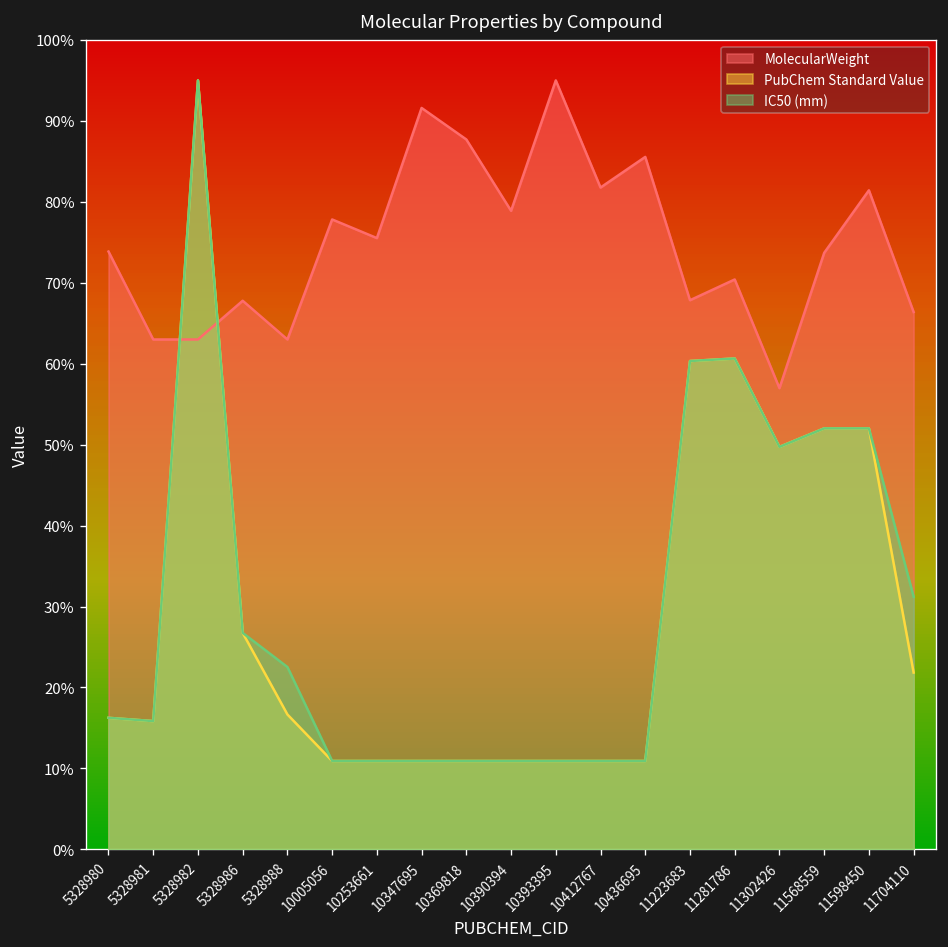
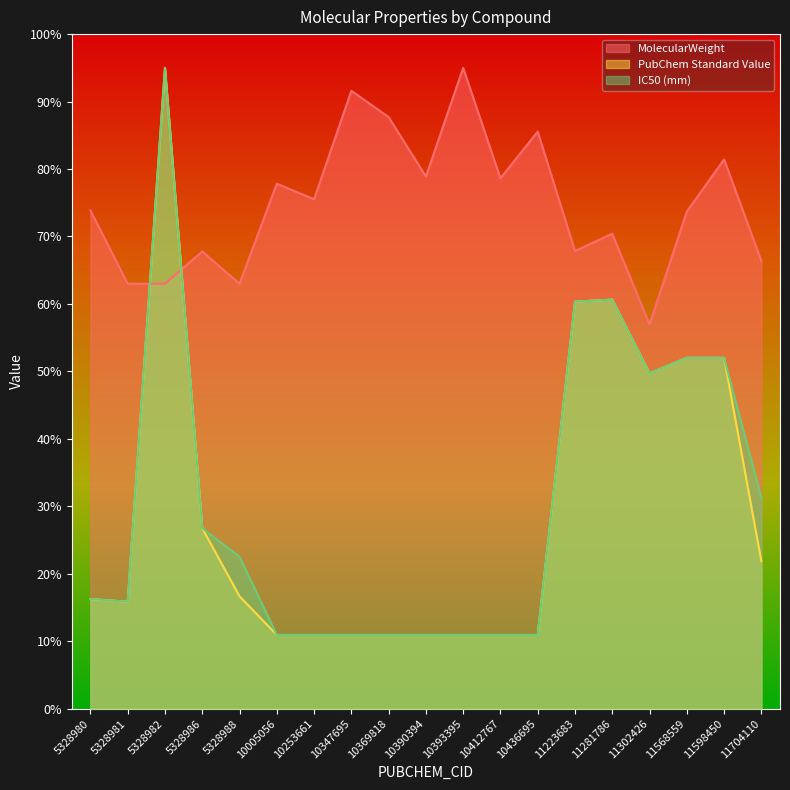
  {
    "MolecularWeight": {
      "5328980": "74%",
      "5328981": "63%",
      "5328982": "63%",
      "5328986": "68%",
      "5328988": "63%",
      "10005056": "78%",
      "10253661": "76%",
      "10347695": "92%",
      "10369818": "88%",
      "10390394": "79%",
      "10393395": "95%",
-     "10412767": "82%",
+     "10412767": "79%",
      "10436695": "86%",
      "11223683": "68%",
      "11281786": "70%",
      "11302426": "57%",
      "11568559": "74%",
      "11598450": "81%",
      "11704110": "66%"
    },
    "PubChem Standard Value": {
      "5328988": "17%",
      "11704110": "22%"
    },
    "IC50 (mm)": {
      "5328988": "23%",
      "11704110": "31%"
    }
  }
